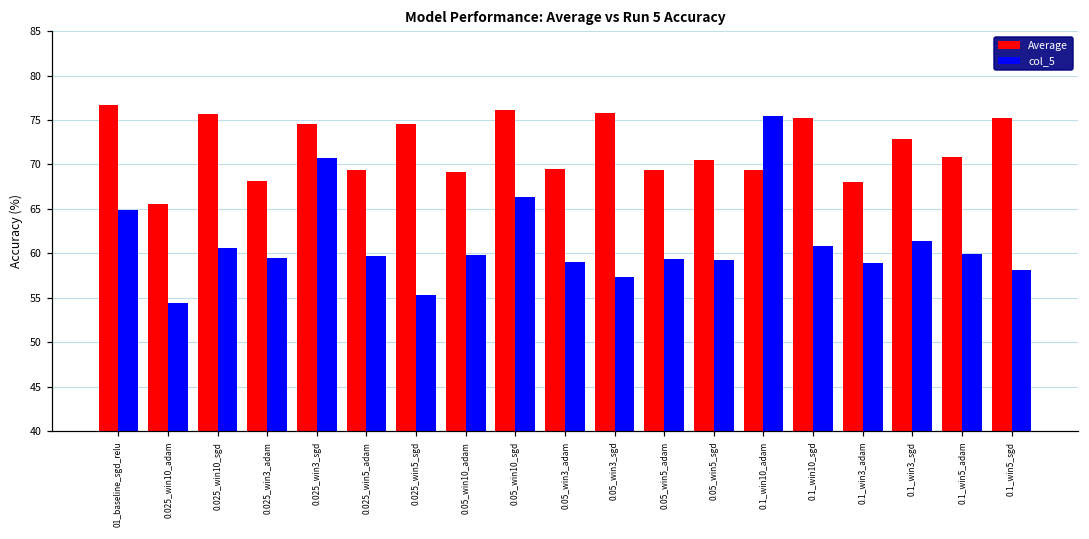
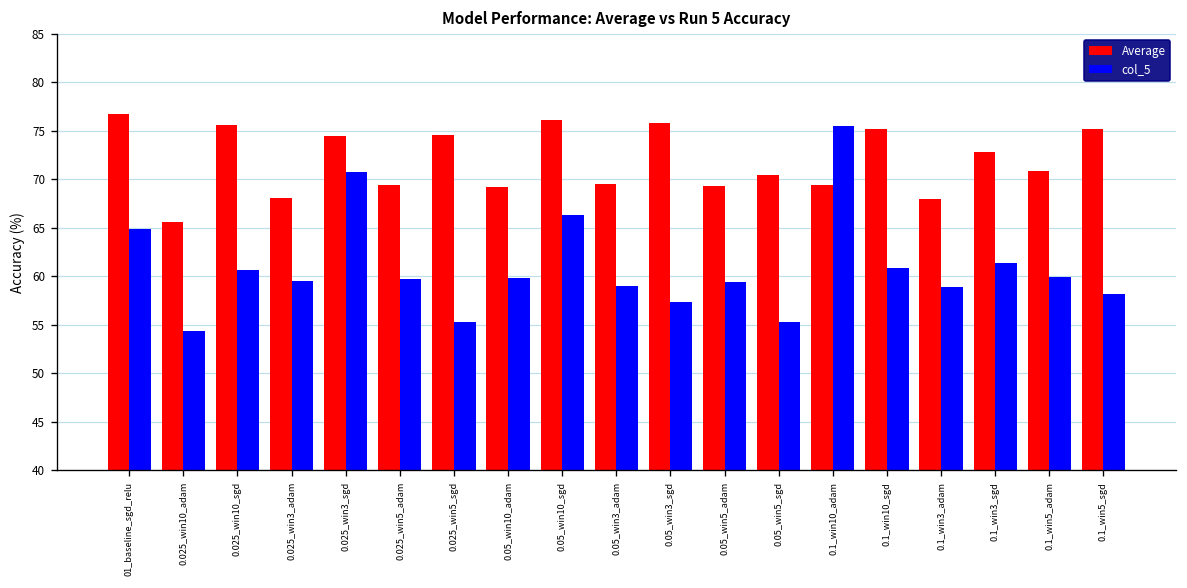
  {
    "Average": {
      "01_baseline_sgd_relu": 77,
      "0.025_win10_adam": 66,
      "0.025_win10_sgd": 76,
      "0.025_win3_adam": 68,
      "0.025_win3_sgd": 75,
      "0.025_win5_adam": 69,
      "0.025_win5_sgd": 75,
      "0.05_win10_adam": 69,
      "0.05_win10_sgd": 76,
      "0.05_win3_adam": 70,
      "0.05_win3_sgd": 76,
      "0.05_win5_adam": 69,
      "0.05_win5_sgd": 70,
      "0.1_win10_adam": 69,
      "0.1_win10_sgd": 75,
      "0.1_win3_adam": 68,
      "0.1_win3_sgd": 73,
      "0.1_win5_adam": 71,
      "0.1_win5_sgd": 75
    },
    "col_5": {
      "01_baseline_sgd_relu": 65,
      "0.025_win10_adam": 54,
      "0.025_win10_sgd": 61,
      "0.025_win3_adam": 60,
      "0.025_win3_sgd": 71,
      "0.025_win5_adam": 60,
      "0.025_win5_sgd": 55,
      "0.05_win10_adam": 60,
      "0.05_win10_sgd": 66,
      "0.05_win3_adam": 59,
      "0.05_win3_sgd": 57,
      "0.05_win5_adam": 59,
-     "0.05_win5_sgd": 59,
+     "0.05_win5_sgd": 55,
      "0.1_win10_adam": 75,
      "0.1_win10_sgd": 61,
      "0.1_win3_adam": 59,
      "0.1_win3_sgd": 61,
      "0.1_win5_adam": 60,
      "0.1_win5_sgd": 58
    }
  }
